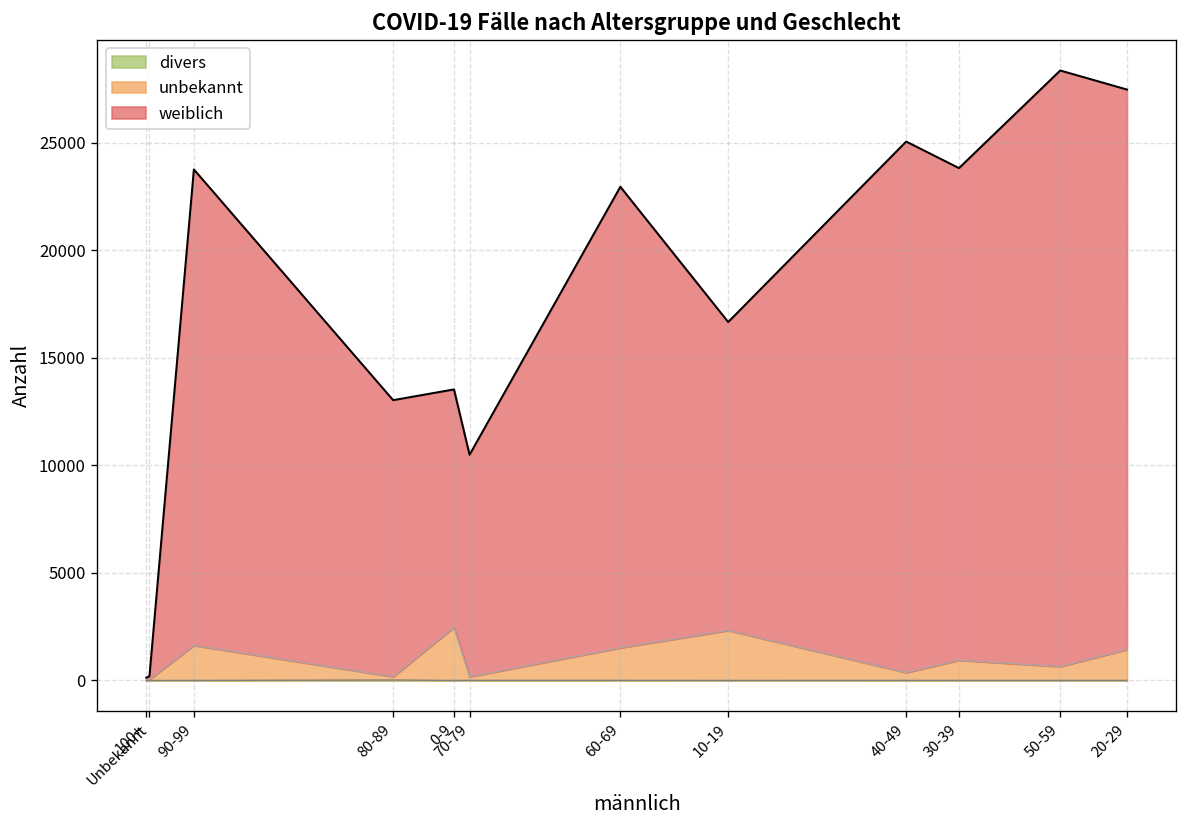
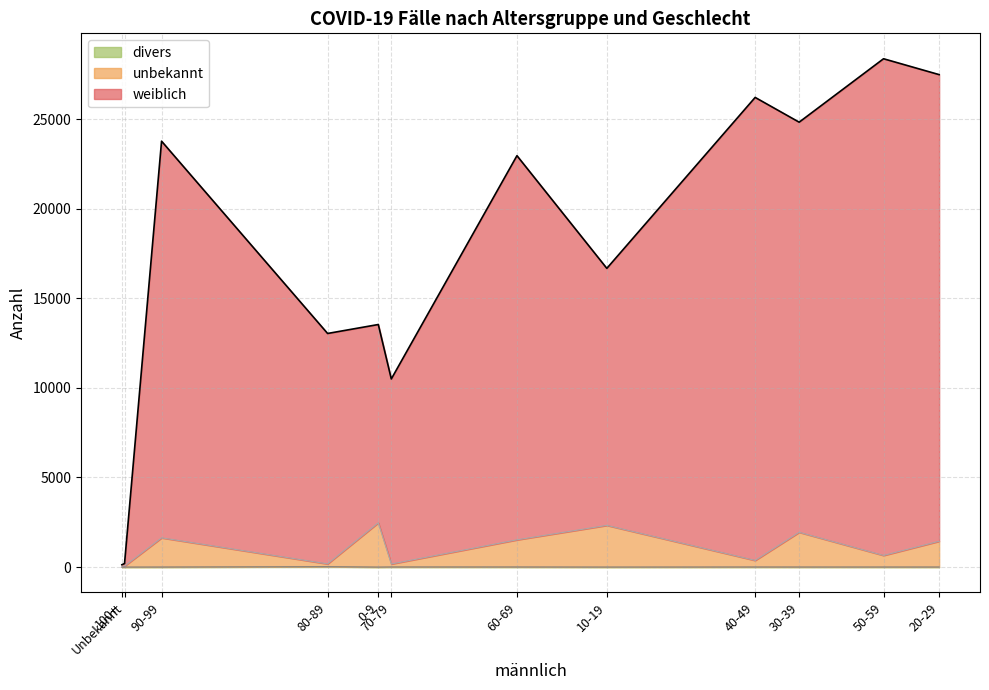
  {
    "divers": {
      "90-99": 0,
      "80-89": 0,
      "0-9": 0,
      "70-79": 0,
      "60-69": 0,
      "10-19": 0,
      "40-49": 0,
      "30-39": 0,
      "50-59": 0,
      "20-29": 0
    },
    "unbekannt": {
      "90-99": 1600,
      "80-89": 200,
      "0-9": 2500,
      "70-79": 200,
      "60-69": 1500,
      "10-19": 2300,
      "40-49": 400,
-     "30-39": 900,
+     "30-39": 1900,
      "50-59": 600,
      "20-29": 1400
    },
    "weiblich": {
      "Unbekannt": 100,
      "90-99": 22100,
      "80-89": 12900,
      "0-9": 11100,
      "70-79": 10300,
      "60-69": 21400,
      "10-19": 14300,
-     "40-49": 24700,
+     "40-49": 25800,
      "30-39": 22900,
      "50-59": 27700,
      "20-29": 26000
    }
  }
